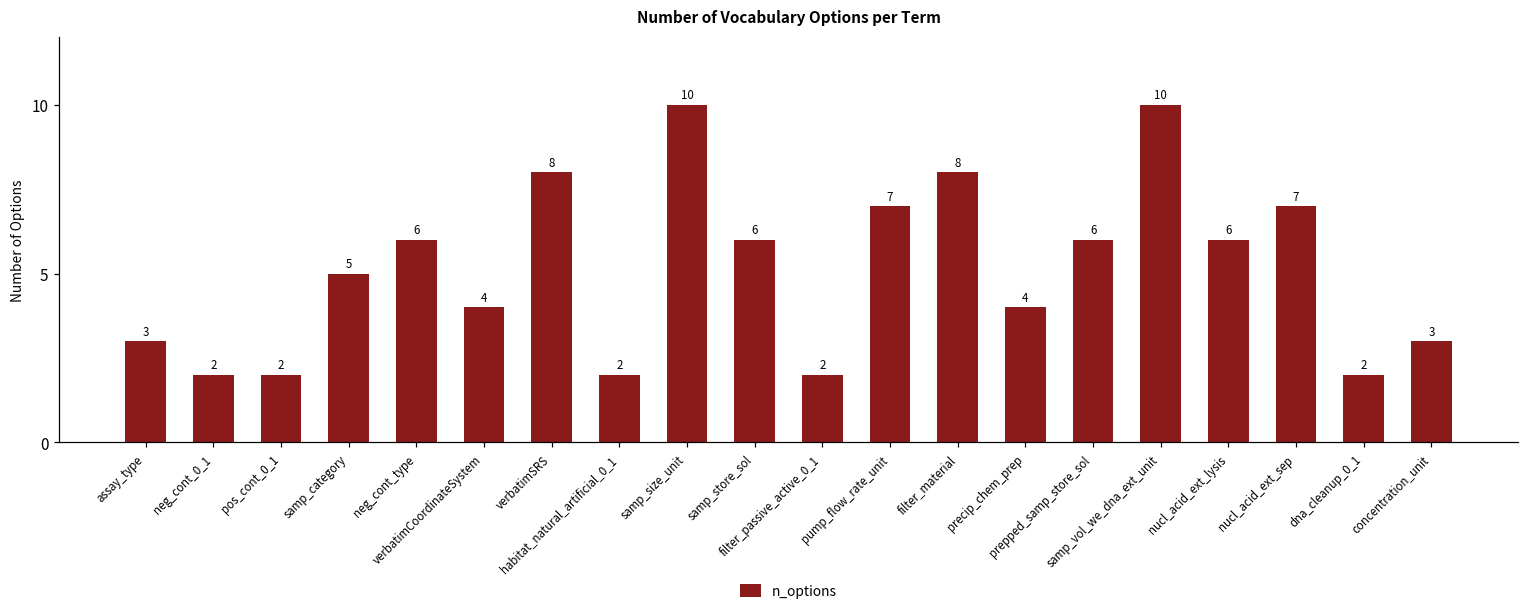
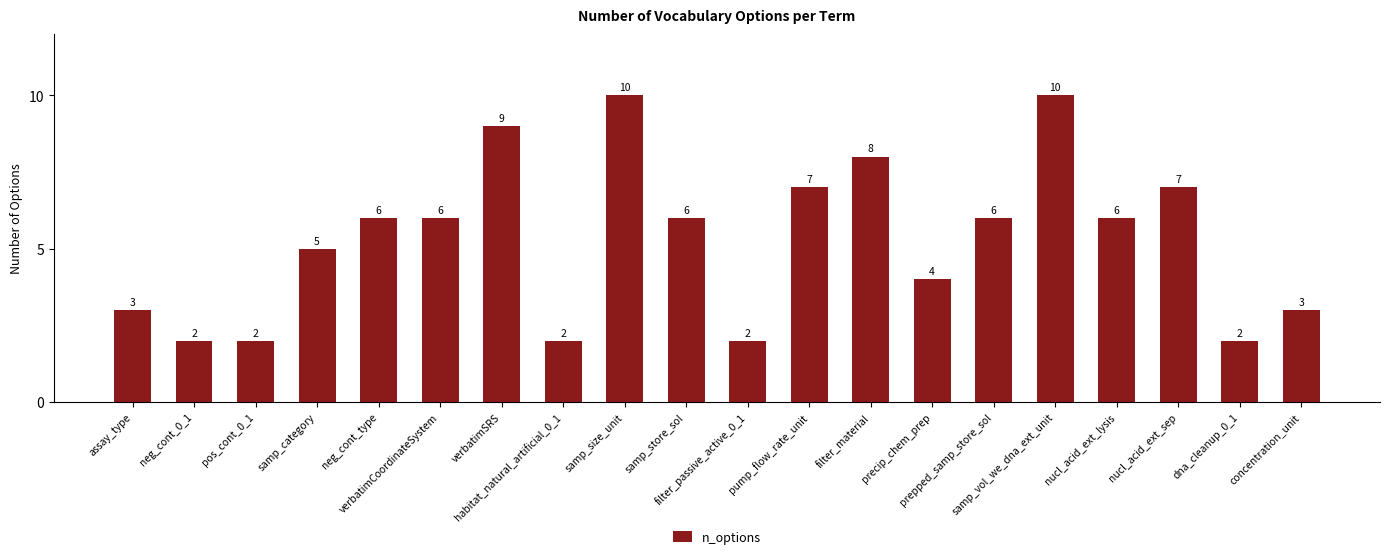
  {
    "assay_type": 3,
    "neg_cont_0_1": 2,
    "pos_cont_0_1": 2,
    "samp_category": 5,
    "neg_cont_type": 6,
-   "verbatimCoordinateSystem": 4,
-   "verbatimSRS": 8,
+   "verbatimCoordinateSystem": 6,
+   "verbatimSRS": 9,
    "habitat_natural_artificial_0_1": 2,
    "samp_size_unit": 10,
    "samp_store_sol": 6,
    "filter_passive_active_0_1": 2,
    "pump_flow_rate_unit": 7,
    "filter_material": 8,
    "precip_chem_prep": 4,
    "prepped_samp_store_sol": 6,
    "samp_vol_we_dna_ext_unit": 10,
    "nucl_acid_ext_lysis": 6,
    "nucl_acid_ext_sep": 7,
    "dna_cleanup_0_1": 2,
    "concentration_unit": 3
  }
